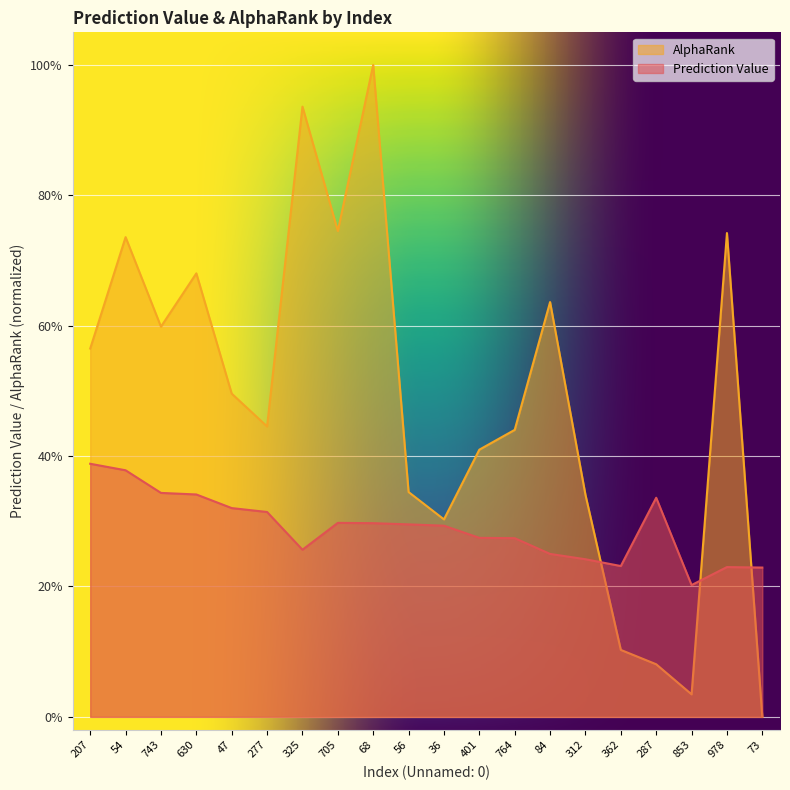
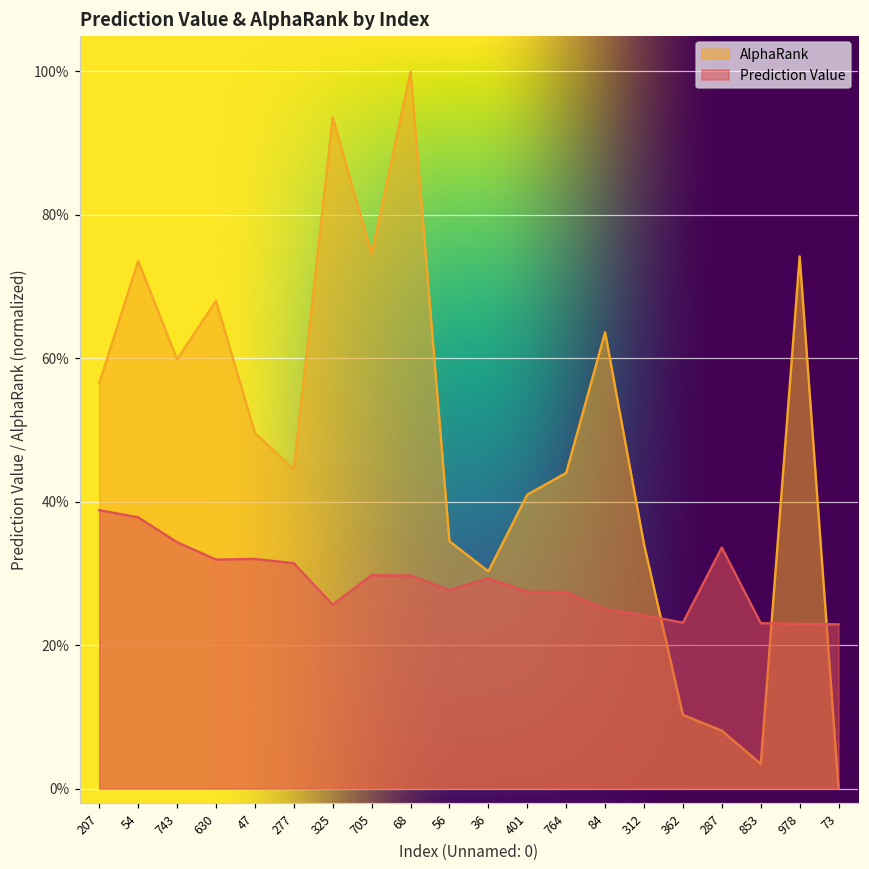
  {
    "AlphaRank": {
      "207": "56%",
      "54": "74%",
      "743": "60%",
      "630": "68%",
      "47": "50%",
      "277": "45%",
      "325": "94%",
      "705": "75%",
      "68": "100%",
      "56": "34%",
      "36": "30%",
      "401": "41%",
      "764": "44%",
      "84": "64%",
      "312": "34%",
      "362": "10%",
      "287": "8%",
      "853": "3%",
      "978": "74%",
      "73": "0%"
    },
    "Prediction Value": {
      "207": "39%",
      "54": "38%",
      "743": "34%",
-     "630": "34%",
+     "630": "32%",
      "47": "32%",
      "277": "31%",
      "325": "26%",
      "705": "30%",
      "68": "30%",
-     "56": "30%",
+     "56": "28%",
      "36": "29%",
      "401": "27%",
      "764": "27%",
      "84": "25%",
      "312": "24%",
      "362": "23%",
      "287": "34%",
-     "853": "20%",
+     "853": "23%",
      "978": "23%",
      "73": "23%"
    }
  }
